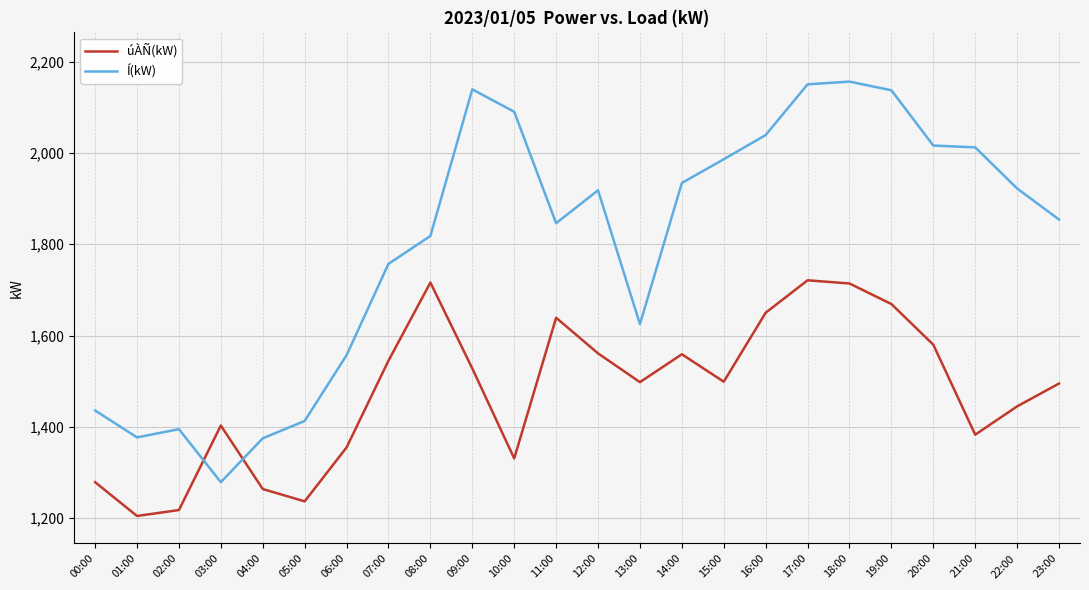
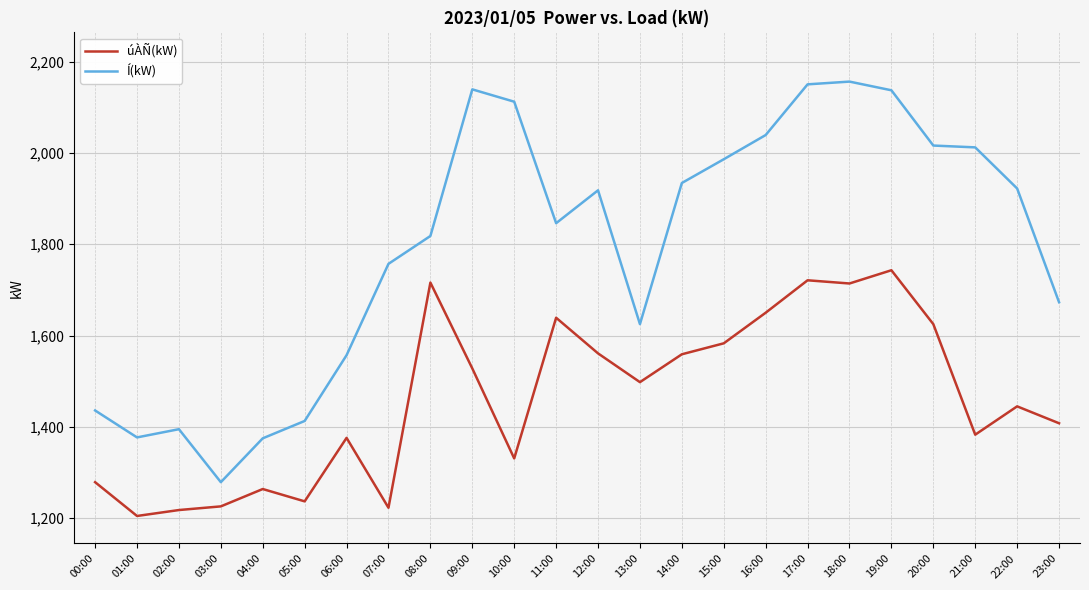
  {
    "úÀÑ(kW)": {
      "00:00": "1,280",
      "01:00": "1,210",
      "02:00": "1,220",
-     "03:00": "1,400",
+     "03:00": "1,230",
      "04:00": "1,260",
      "05:00": "1,240",
-     "06:00": "1,360",
-     "07:00": "1,550",
+     "06:00": "1,380",
+     "07:00": "1,220",
      "08:00": "1,720",
      "09:00": "1,530",
      "10:00": "1,330",
      "11:00": "1,640",
      "12:00": "1,560",
      "13:00": "1,500",
      "14:00": "1,560",
-     "15:00": "1,500",
+     "15:00": "1,580",
      "16:00": "1,650",
      "17:00": "1,720",
      "18:00": "1,710",
-     "19:00": "1,670",
-     "20:00": "1,580",
+     "19:00": "1,740",
+     "20:00": "1,630",
      "21:00": "1,380",
      "22:00": "1,450",
-     "23:00": "1,500"
+     "23:00": "1,410"
    },
    "Í(kW)": {
      "00:00": "1,440",
      "01:00": "1,380",
      "02:00": "1,400",
      "03:00": "1,280",
      "04:00": "1,380",
      "05:00": "1,410",
      "06:00": "1,560",
      "07:00": "1,760",
      "08:00": "1,820",
      "09:00": "2,140",
-     "10:00": "2,090",
+     "10:00": "2,110",
      "11:00": "1,850",
      "12:00": "1,920",
      "13:00": "1,630",
      "14:00": "1,930",
      "15:00": "1,990",
      "16:00": "2,040",
      "17:00": "2,150",
      "18:00": "2,160",
      "19:00": "2,140",
      "20:00": "2,020",
      "21:00": "2,010",
      "22:00": "1,920",
-     "23:00": "1,850"
+     "23:00": "1,670"
    }
  }
